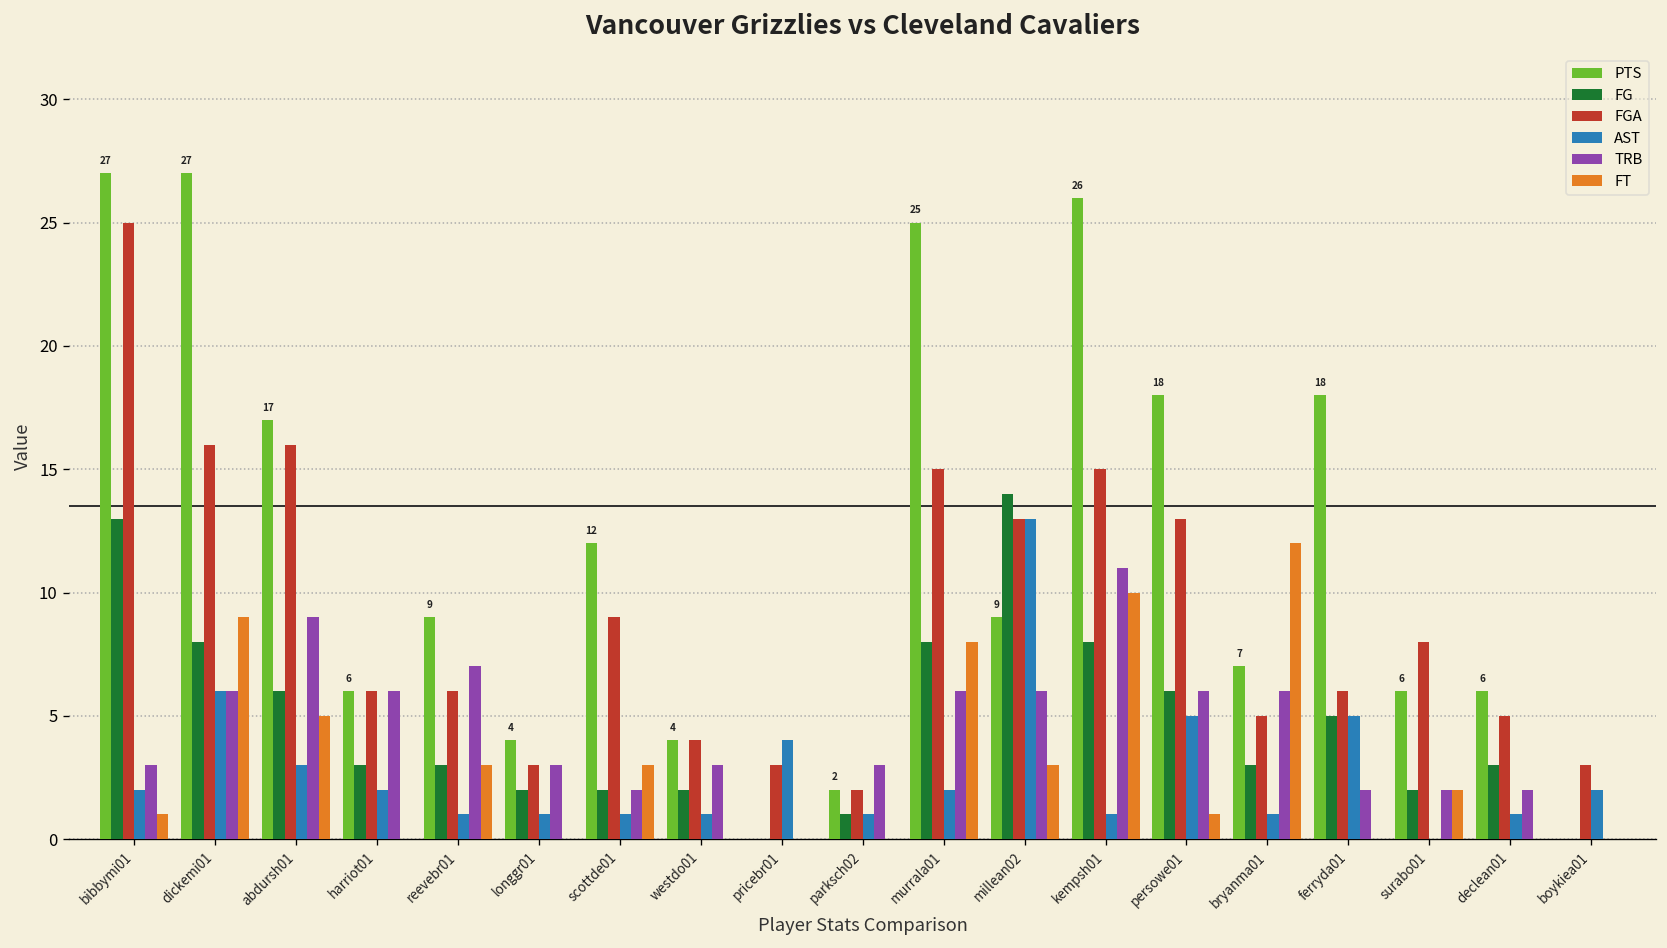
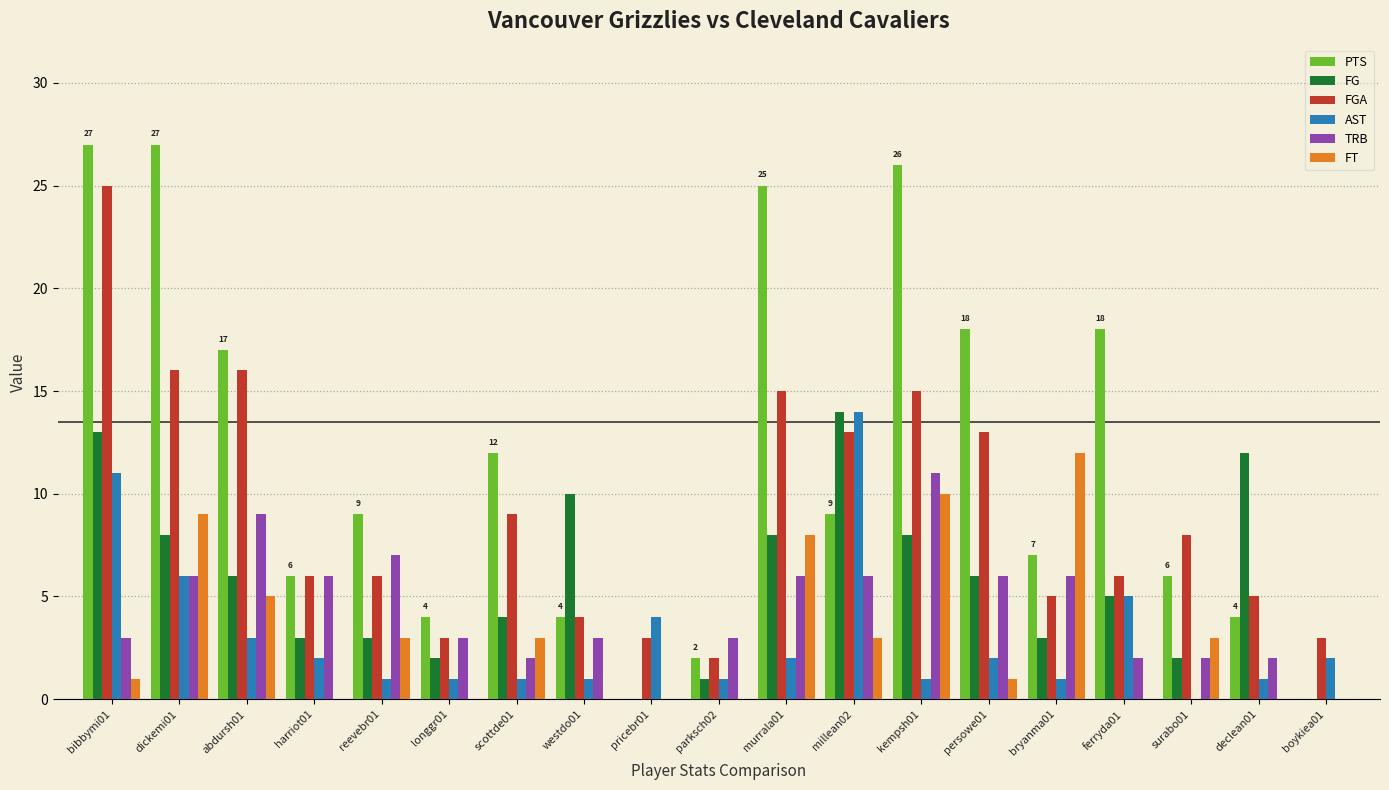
  {
    "PTS": {
      "bibbymi01": 27,
      "dickemi01": 27,
      "abdursh01": 17,
      "harriot01": 6,
      "reevebr01": 9,
      "longgr01": 4,
      "scottde01": 12,
      "westdo01": 4,
      "parksch02": 2,
      "murrala01": 25,
      "millean02": 9,
      "kempsh01": 26,
      "persowe01": 18,
      "bryanma01": 7,
      "ferryda01": 18,
      "surabo01": 6,
-     "declean01": 6
+     "declean01": 4
    },
    "FG": {
      "bibbymi01": 13,
      "dickemi01": 8,
      "abdursh01": 6,
      "harriot01": 3,
      "reevebr01": 3,
      "longgr01": 2,
-     "scottde01": 2,
-     "westdo01": 2,
+     "scottde01": 4,
+     "westdo01": 10,
      "pricebr01": 0,
      "parksch02": 1,
      "murrala01": 8,
      "millean02": 14,
      "kempsh01": 8,
      "persowe01": 6,
      "bryanma01": 3,
      "ferryda01": 5,
      "surabo01": 2,
-     "declean01": 3,
+     "declean01": 12,
      "boykiea01": 0
    },
    "FGA": {
      "bibbymi01": 25,
      "dickemi01": 16,
      "abdursh01": 16,
      "reevebr01": 6,
      "longgr01": 3,
      "scottde01": 9,
      "pricebr01": 3,
      "murrala01": 15,
      "millean02": 13,
      "kempsh01": 15,
      "persowe01": 13,
      "bryanma01": 5,
      "ferryda01": 6,
      "surabo01": 8,
      "declean01": 5,
      "boykiea01": 3
    },
    "AST": {
-     "bibbymi01": 2,
+     "bibbymi01": 11,
      "dickemi01": 6,
      "abdursh01": 3,
      "harriot01": 2,
      "reevebr01": 1,
      "longgr01": 1,
      "scottde01": 1,
      "westdo01": 1,
      "pricebr01": 4,
      "parksch02": 1,
      "murrala01": 2,
-     "millean02": 13,
+     "millean02": 14,
      "kempsh01": 1,
-     "persowe01": 5,
+     "persowe01": 2,
      "bryanma01": 1,
      "ferryda01": 5,
      "surabo01": 0,
      "declean01": 1,
      "boykiea01": 2
    },
    "TRB": {
      "bibbymi01": 3,
      "dickemi01": 6,
      "abdursh01": 9,
      "reevebr01": 7,
      "longgr01": 3,
      "scottde01": 2,
      "westdo01": 3,
      "pricebr01": 0,
      "parksch02": 3,
      "murrala01": 6,
      "millean02": 6,
      "kempsh01": 11,
      "persowe01": 6,
      "bryanma01": 6,
      "ferryda01": 2,
      "surabo01": 2,
      "declean01": 2,
      "boykiea01": 0
    },
    "FT": {
      "bibbymi01": 1,
      "dickemi01": 9,
      "abdursh01": 5,
      "harriot01": 0,
      "reevebr01": 3,
      "longgr01": 0,
      "scottde01": 3,
      "westdo01": 0,
      "pricebr01": 0,
      "parksch02": 0,
      "murrala01": 8,
      "millean02": 3,
      "kempsh01": 10,
      "persowe01": 1,
      "bryanma01": 12,
      "ferryda01": 0,
-     "surabo01": 2,
+     "surabo01": 3,
      "declean01": 0,
      "boykiea01": 0
    }
  }
